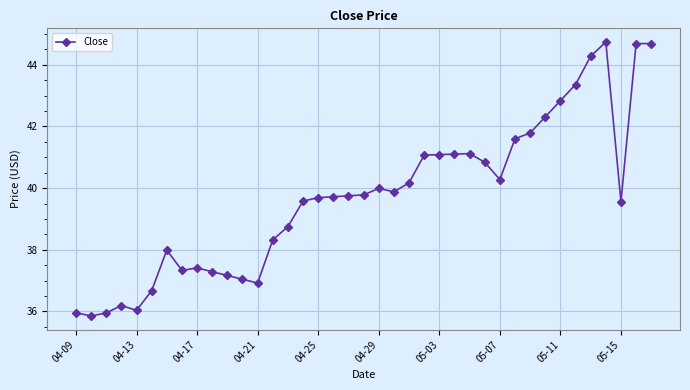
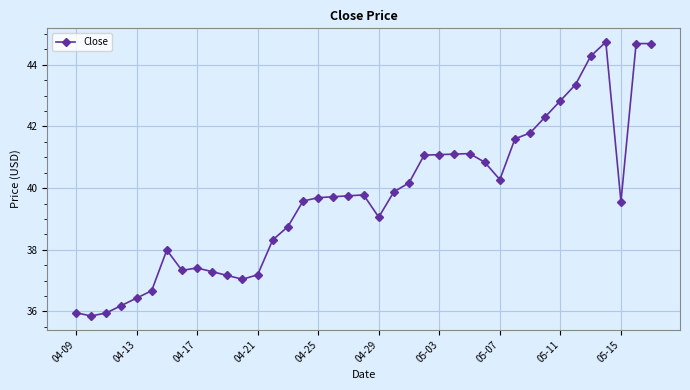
  {
    "04-09": 36.0,
-   "04-13": 36.0,
+   "04-13": 36.4,
    "04-17": 37.4,
-   "04-21": 36.9,
+   "04-21": 37.2,
    "04-25": 39.7,
-   "04-29": 40.0,
+   "04-29": 39.1,
    "05-03": 41.1,
    "05-07": 40.3,
    "05-11": 42.8,
    "05-15": 39.6
  }
